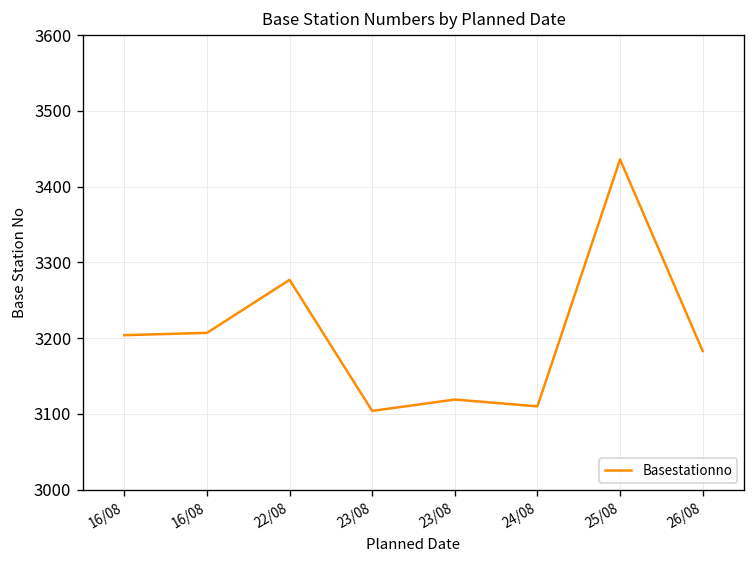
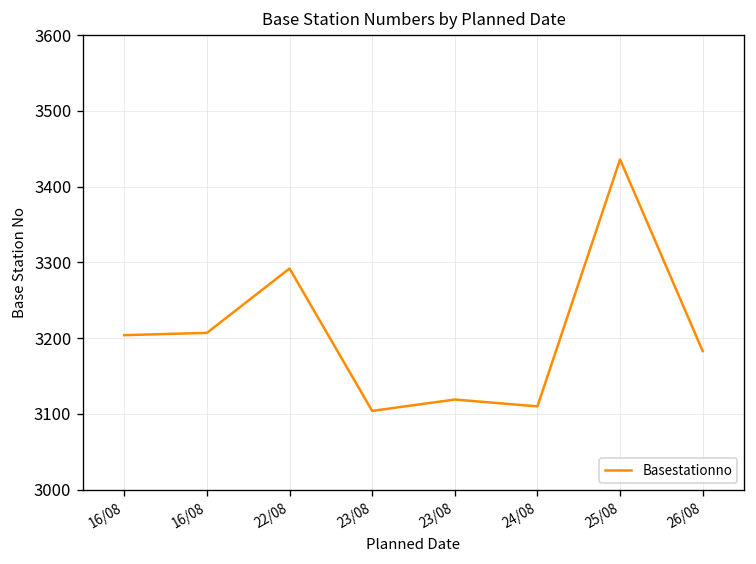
  {
-   "22/08": 3280,
+   "22/08": 3290,
    "24/08": 3110,
    "25/08": 3440,
    "26/08": 3180
  }
